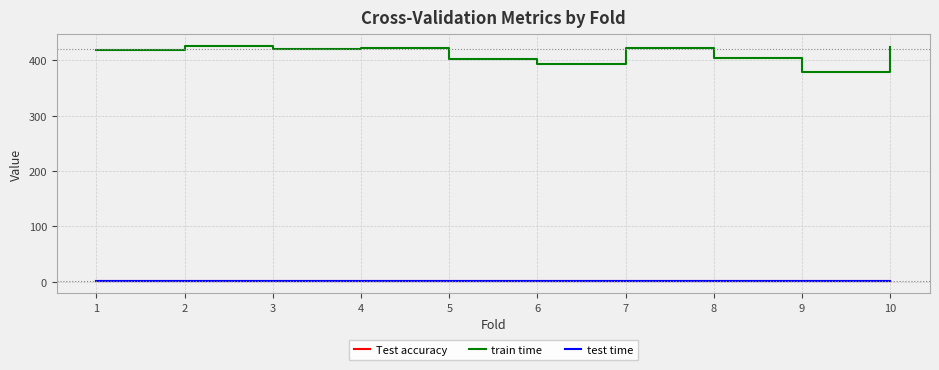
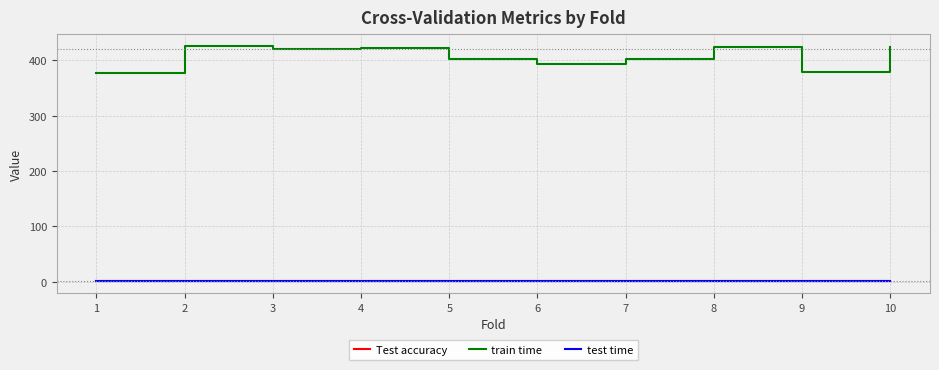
  {
    "test time": {
      "1": 0,
      "2": 0,
      "3": 0,
      "4": 0,
      "5": 0,
      "6": 0,
      "7": 0,
      "8": 0,
      "9": 0,
      "10": 0
    },
    "train time": {
-     "1": 420,
+     "1": 380,
      "2": 430,
      "3": 420,
      "4": 420,
      "5": 400,
      "6": 390,
-     "7": 420,
-     "8": 400,
+     "7": 400,
+     "8": 420,
      "9": 380,
      "10": 420
    }
  }
